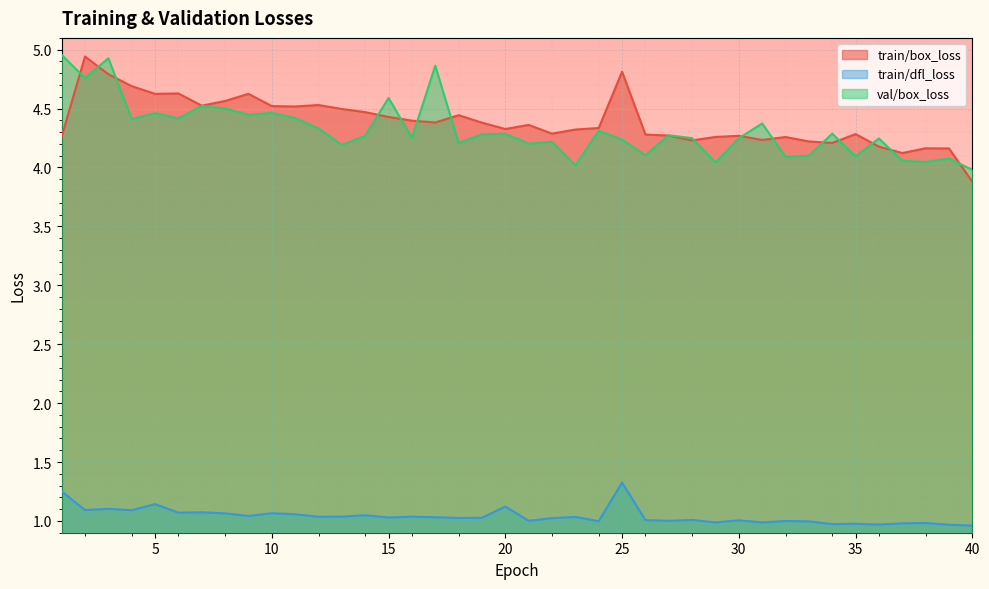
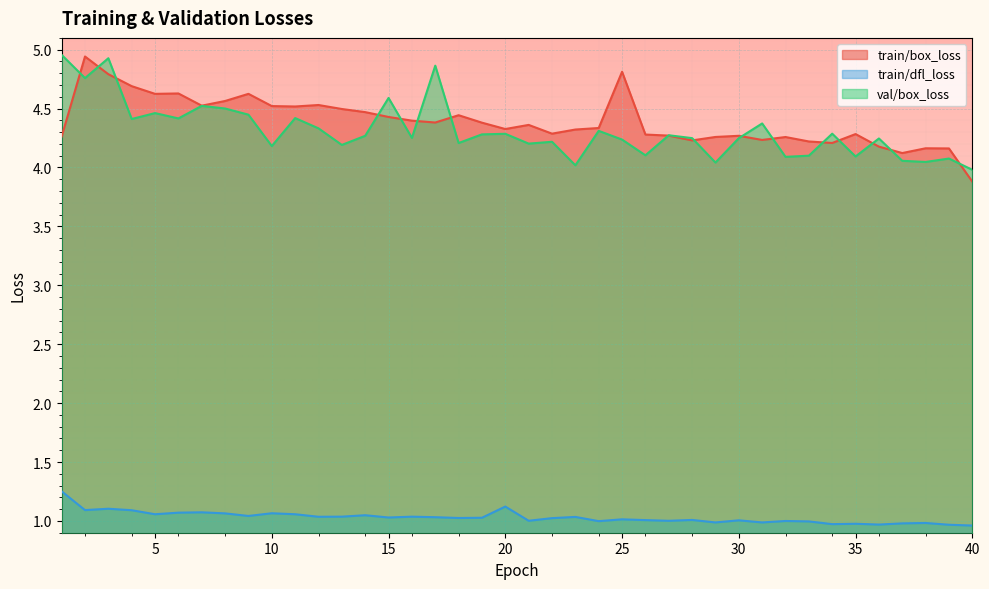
  {
    "train/box_loss": {
      "5": 4.62,
      "10": 4.52,
      "15": 4.43,
      "20": 4.33,
      "25": 4.81,
      "35": 4.28,
      "40": 3.88
    },
    "train/dfl_loss": {
-     "5": 1.14,
+     "5": 1.06,
      "10": 1.07,
      "15": 1.03,
      "20": 1.12,
-     "25": 1.33,
+     "25": 1.01,
      "30": 1.01,
      "35": 0.98,
      "40": 0.96
    },
    "val/box_loss": {
      "5": 4.46,
-     "10": 4.46,
+     "10": 4.18,
      "15": 4.59,
      "20": 4.29,
      "25": 4.24,
      "35": 4.09,
      "40": 3.98
    }
  }
